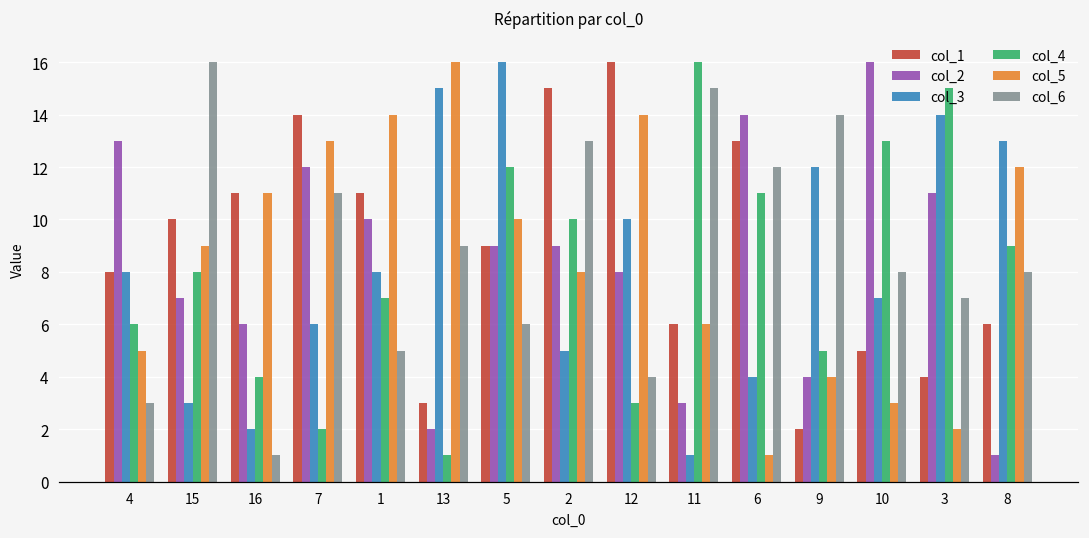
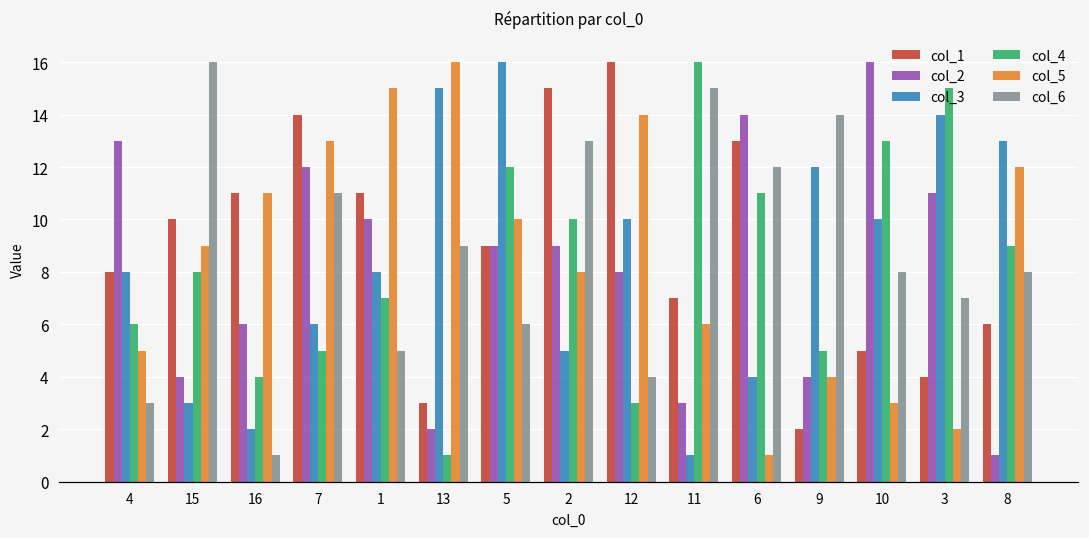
  {
    "col_1": {
      "4": 8,
      "15": 10,
      "16": 11,
      "7": 14,
      "1": 11,
      "13": 3,
      "5": 9,
      "2": 15,
      "12": 16,
-     "11": 6,
+     "11": 7,
      "6": 13,
      "9": 2,
      "10": 5,
      "3": 4,
      "8": 6
    },
    "col_2": {
      "4": 13,
-     "15": 7,
+     "15": 4,
      "16": 6,
      "7": 12,
      "1": 10,
      "13": 2,
      "5": 9,
      "2": 9,
      "12": 8,
      "11": 3,
      "6": 14,
      "9": 4,
      "10": 16,
      "3": 11,
      "8": 1
    },
    "col_3": {
      "4": 8,
      "15": 3,
      "16": 2,
      "7": 6,
      "1": 8,
      "13": 15,
      "5": 16,
      "2": 5,
      "12": 10,
      "11": 1,
      "6": 4,
      "9": 12,
-     "10": 7,
+     "10": 10,
      "3": 14,
      "8": 13
    },
    "col_4": {
      "4": 6,
      "15": 8,
      "16": 4,
-     "7": 2,
+     "7": 5,
      "1": 7,
      "13": 1,
      "5": 12,
      "2": 10,
      "12": 3,
      "11": 16,
      "6": 11,
      "9": 5,
      "10": 13,
      "3": 15,
      "8": 9
    },
    "col_5": {
      "4": 5,
      "15": 9,
      "16": 11,
      "7": 13,
-     "1": 14,
+     "1": 15,
      "13": 16,
      "5": 10,
      "2": 8,
      "12": 14,
      "11": 6,
      "6": 1,
      "9": 4,
      "10": 3,
      "3": 2,
      "8": 12
    },
    "col_6": {
      "4": 3,
      "15": 16,
      "16": 1,
      "7": 11,
      "1": 5,
      "13": 9,
      "5": 6,
      "2": 13,
      "12": 4,
      "11": 15,
      "6": 12,
      "9": 14,
      "10": 8,
      "3": 7,
      "8": 8
    }
  }
